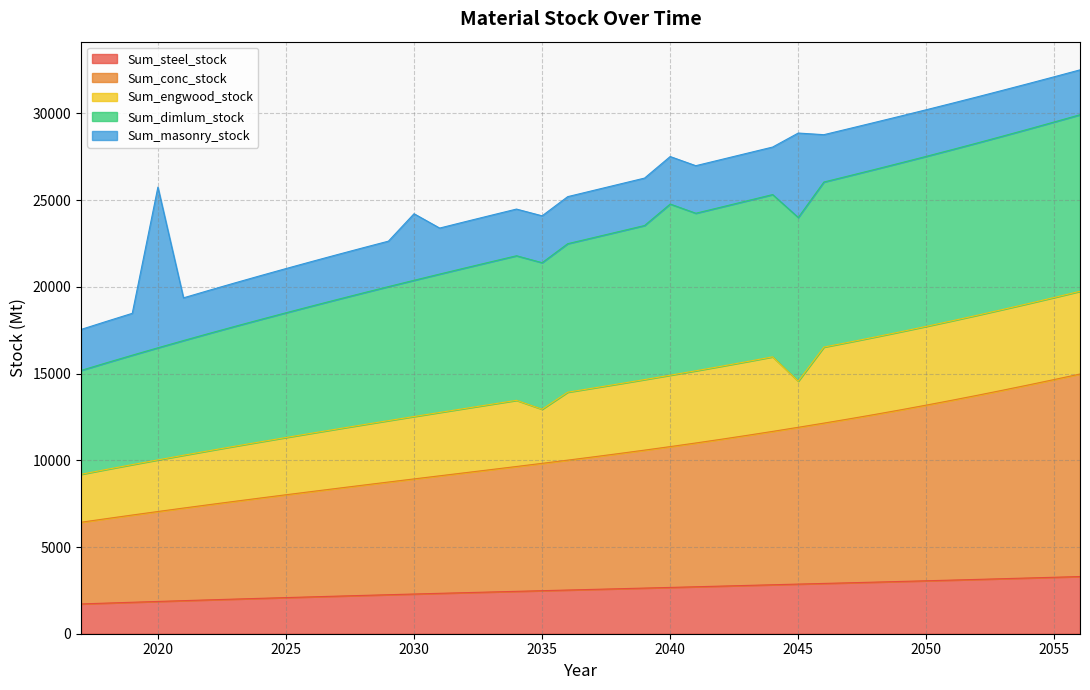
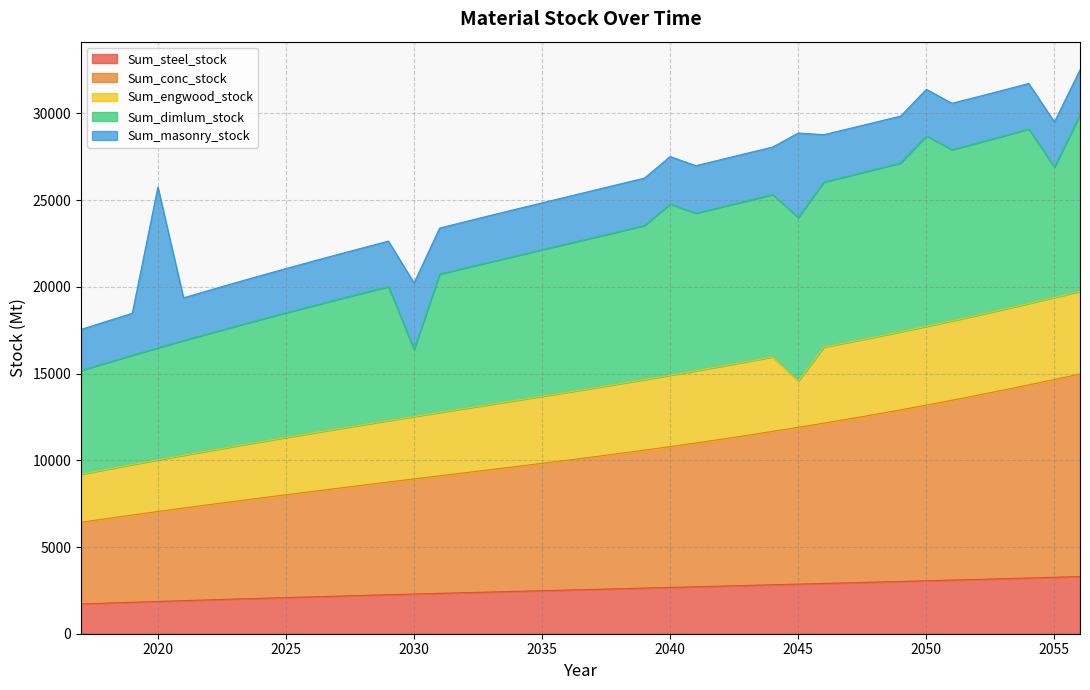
  {
    "Sum_engwood_stock": {
      "2020": 3000,
      "2025": 3300,
      "2030": 3600,
-     "2035": 3100,
+     "2035": 3900,
      "2040": 4100,
      "2045": 2700,
      "2050": 4500,
      "2055": 4700
    },
    "Sum_dimlum_stock": {
      "2020": 6500,
      "2025": 7200,
-     "2030": 7900,
+     "2030": 3900,
      "2035": 8500,
      "2040": 9900,
      "2045": 9400,
-     "2050": 9800,
-     "2055": 10100
+     "2050": 11000,
+     "2055": 7500
    },
    "Sum_masonry_stock": {
      "2020": 9300,
      "2025": 2500,
      "2030": 3800,
      "2035": 2700,
      "2040": 2700,
      "2045": 4900,
      "2050": 2700,
      "2055": 2600
    }
  }
